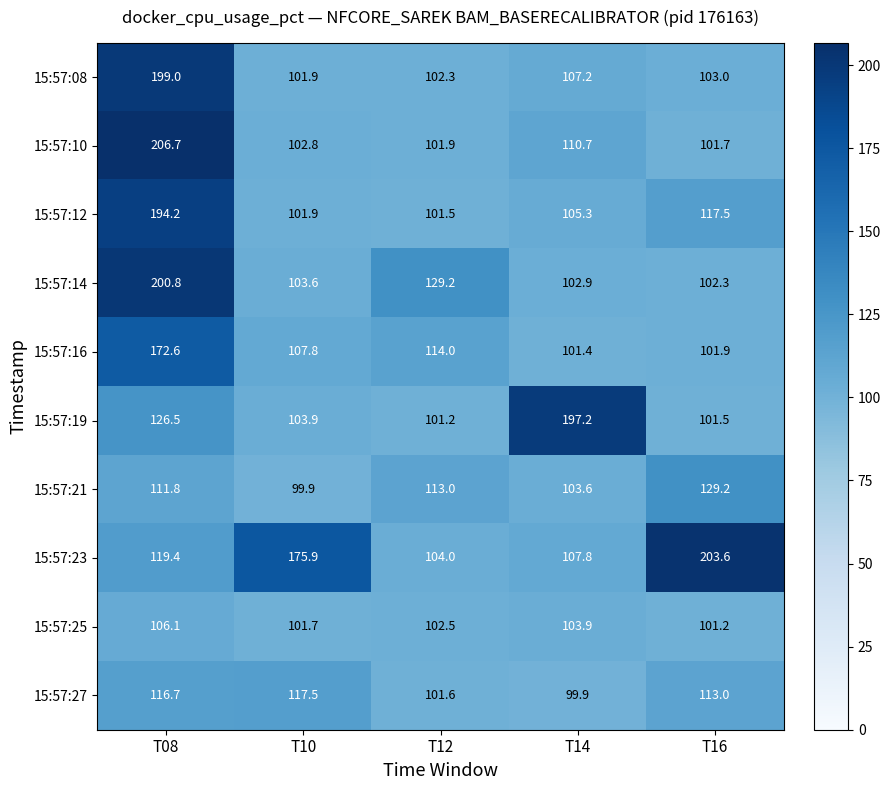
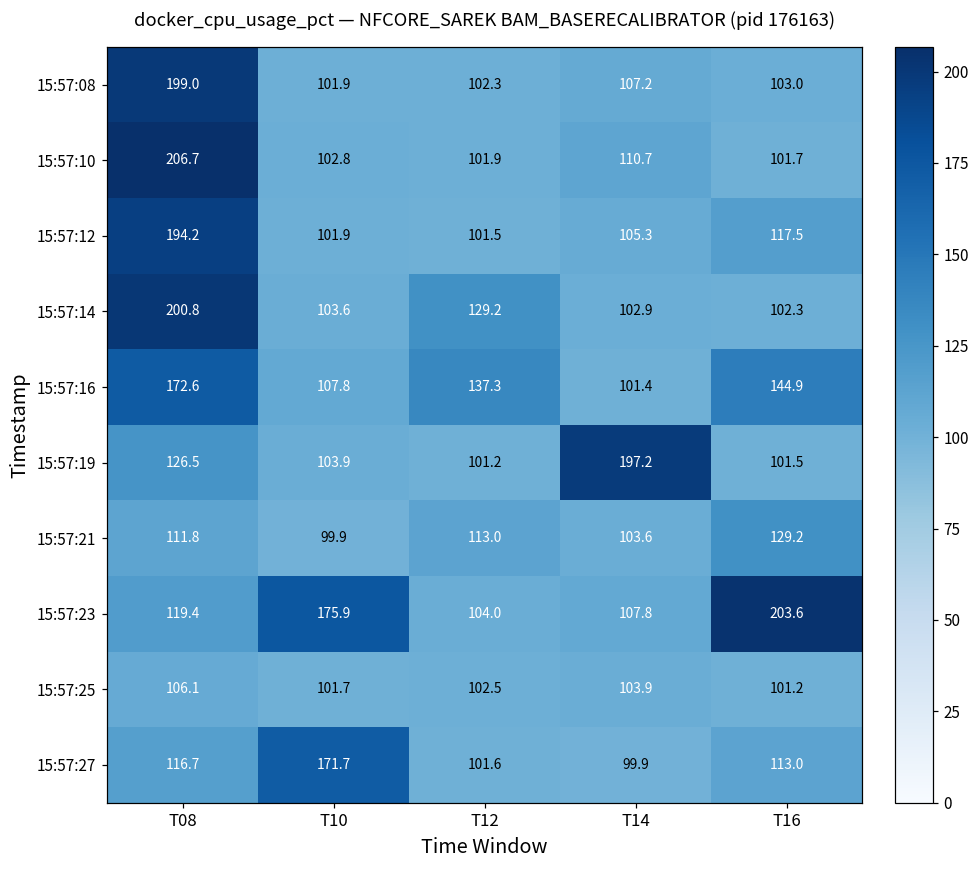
  {
    "15:57:08": {
      "T08": 199.0,
      "T10": 101.9,
      "T12": 102.3,
      "T14": 107.2,
      "T16": 103.0
    },
    "15:57:10": {
      "T08": 206.7,
      "T10": 102.8,
      "T12": 101.9,
      "T14": 110.7,
      "T16": 101.7
    },
    "15:57:12": {
      "T08": 194.2,
      "T10": 101.9,
      "T12": 101.5,
      "T14": 105.3,
      "T16": 117.5
    },
    "15:57:14": {
      "T08": 200.8,
      "T10": 103.6,
      "T12": 129.2,
      "T14": 102.9,
      "T16": 102.3
    },
    "15:57:16": {
      "T08": 172.6,
      "T10": 107.8,
-     "T12": 114.0,
+     "T12": 137.3,
      "T14": 101.4,
-     "T16": 101.9
+     "T16": 144.9
    },
    "15:57:19": {
      "T08": 126.5,
      "T10": 103.9,
      "T12": 101.2,
      "T14": 197.2,
      "T16": 101.5
    },
    "15:57:21": {
      "T08": 111.8,
      "T10": 99.9,
      "T12": 113.0,
      "T14": 103.6,
      "T16": 129.2
    },
    "15:57:23": {
      "T08": 119.4,
      "T10": 175.9,
      "T12": 104.0,
      "T14": 107.8,
      "T16": 203.6
    },
    "15:57:25": {
      "T08": 106.1,
      "T10": 101.7,
      "T12": 102.5,
      "T14": 103.9,
      "T16": 101.2
    },
    "15:57:27": {
      "T08": 116.7,
-     "T10": 117.5,
+     "T10": 171.7,
      "T12": 101.6,
      "T14": 99.9,
      "T16": 113.0
    }
  }
